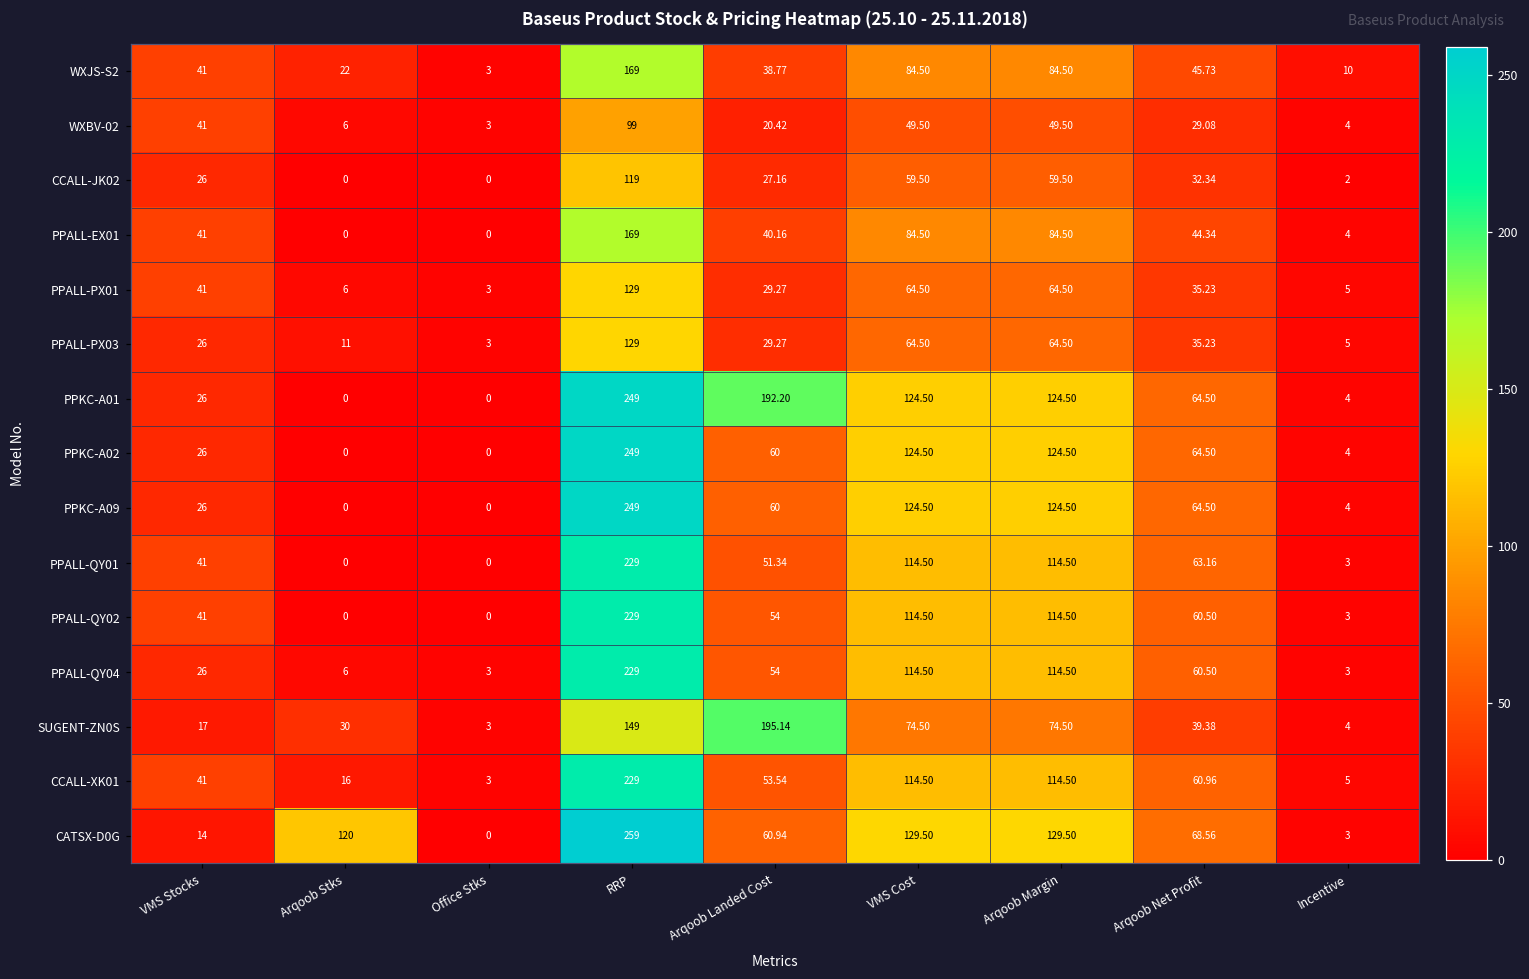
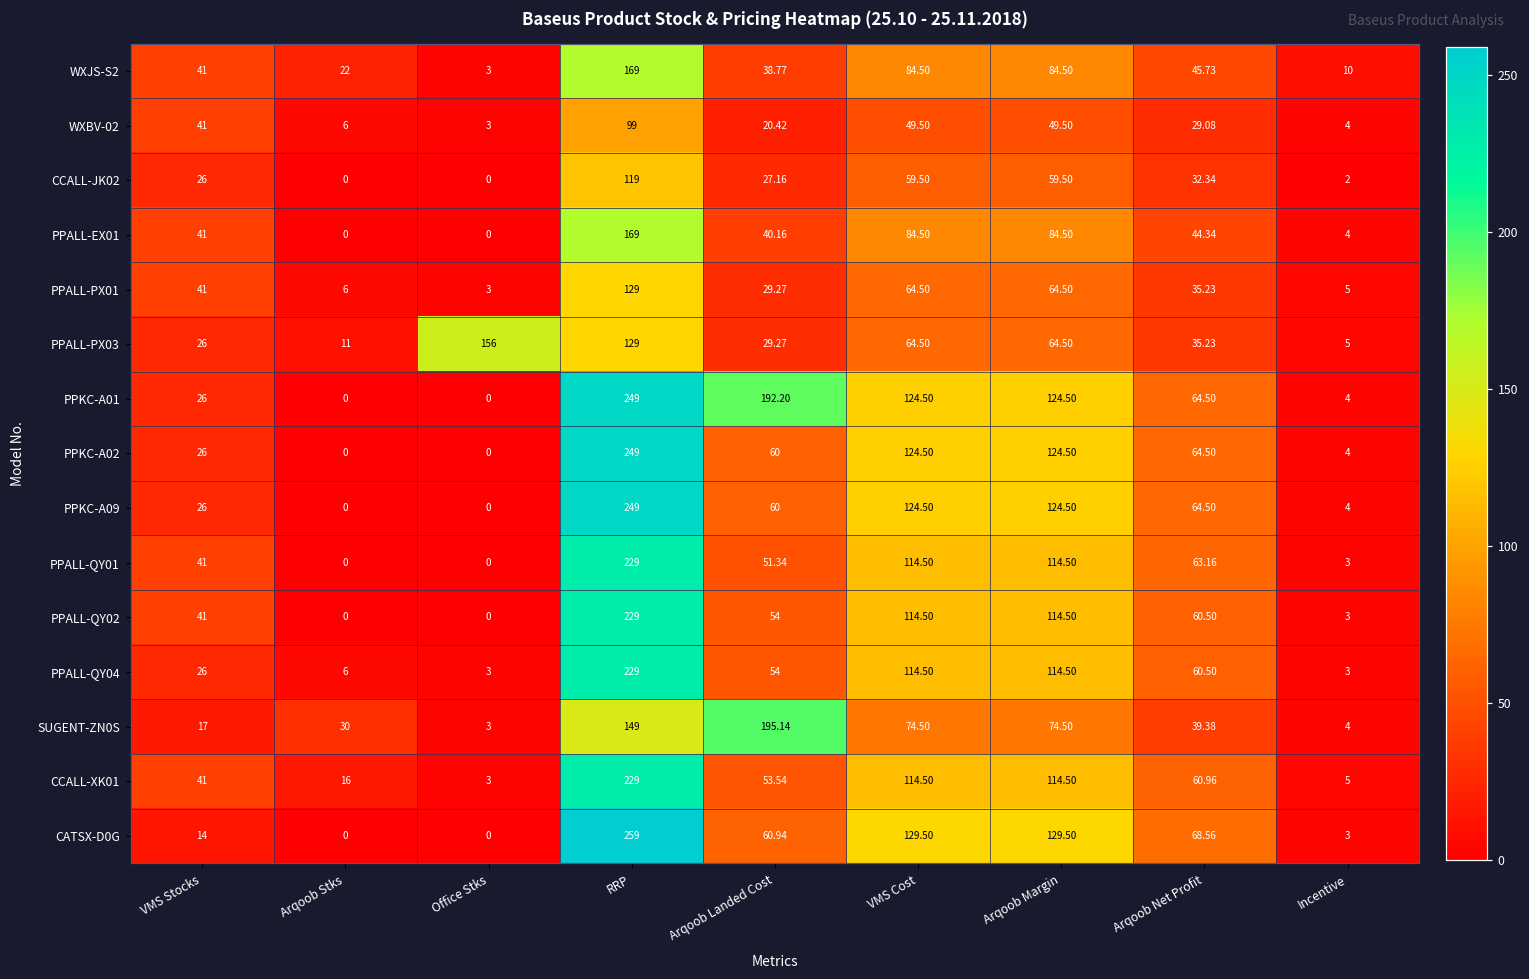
  {
    "WXJS-S2": {
      "VMS Stocks": 41,
      "Arqoob Stks": 22,
      "Office Stks": 3,
      "RRP": 169,
      "Arqoob Landed Cost": 38.77,
      "VMS Cost": 84.50,
      "Arqoob Margin": 84.50,
      "Arqoob Net Profit": 45.73,
      "Incentive": 10
    },
    "WXBV-02": {
      "VMS Stocks": 41,
      "Arqoob Stks": 6,
      "Office Stks": 3,
      "RRP": 99,
      "Arqoob Landed Cost": 20.42,
      "VMS Cost": 49.50,
      "Arqoob Margin": 49.50,
      "Arqoob Net Profit": 29.08,
      "Incentive": 4
    },
    "CCALL-JK02": {
      "VMS Stocks": 26,
      "Arqoob Stks": 0,
      "Office Stks": 0,
      "RRP": 119,
      "Arqoob Landed Cost": 27.16,
      "VMS Cost": 59.50,
      "Arqoob Margin": 59.50,
      "Arqoob Net Profit": 32.34,
      "Incentive": 2
    },
    "PPALL-EX01": {
      "VMS Stocks": 41,
      "Arqoob Stks": 0,
      "Office Stks": 0,
      "RRP": 169,
      "Arqoob Landed Cost": 40.16,
      "VMS Cost": 84.50,
      "Arqoob Margin": 84.50,
      "Arqoob Net Profit": 44.34,
      "Incentive": 4
    },
    "PPALL-PX01": {
      "VMS Stocks": 41,
      "Arqoob Stks": 6,
      "Office Stks": 3,
      "RRP": 129,
      "Arqoob Landed Cost": 29.27,
      "VMS Cost": 64.50,
      "Arqoob Margin": 64.50,
      "Arqoob Net Profit": 35.23,
      "Incentive": 5
    },
    "PPALL-PX03": {
      "VMS Stocks": 26,
      "Arqoob Stks": 11,
-     "Office Stks": 3,
+     "Office Stks": 156,
      "RRP": 129,
      "Arqoob Landed Cost": 29.27,
      "VMS Cost": 64.50,
      "Arqoob Margin": 64.50,
      "Arqoob Net Profit": 35.23,
      "Incentive": 5
    },
    "PPKC-A01": {
      "VMS Stocks": 26,
      "Arqoob Stks": 0,
      "Office Stks": 0,
      "RRP": 249,
      "Arqoob Landed Cost": 192.20,
      "VMS Cost": 124.50,
      "Arqoob Margin": 124.50,
      "Arqoob Net Profit": 64.50,
      "Incentive": 4
    },
    "PPKC-A02": {
      "VMS Stocks": 26,
      "Arqoob Stks": 0,
      "Office Stks": 0,
      "RRP": 249,
      "Arqoob Landed Cost": 60,
      "VMS Cost": 124.50,
      "Arqoob Margin": 124.50,
      "Arqoob Net Profit": 64.50,
      "Incentive": 4
    },
    "PPKC-A09": {
      "VMS Stocks": 26,
      "Arqoob Stks": 0,
      "Office Stks": 0,
      "RRP": 249,
      "Arqoob Landed Cost": 60,
      "VMS Cost": 124.50,
      "Arqoob Margin": 124.50,
      "Arqoob Net Profit": 64.50,
      "Incentive": 4
    },
    "PPALL-QY01": {
      "VMS Stocks": 41,
      "Arqoob Stks": 0,
      "Office Stks": 0,
      "RRP": 229,
      "Arqoob Landed Cost": 51.34,
      "VMS Cost": 114.50,
      "Arqoob Margin": 114.50,
      "Arqoob Net Profit": 63.16,
      "Incentive": 3
    },
    "PPALL-QY02": {
      "VMS Stocks": 41,
      "Arqoob Stks": 0,
      "Office Stks": 0,
      "RRP": 229,
      "Arqoob Landed Cost": 54,
      "VMS Cost": 114.50,
      "Arqoob Margin": 114.50,
      "Arqoob Net Profit": 60.50,
      "Incentive": 3
    },
    "PPALL-QY04": {
      "VMS Stocks": 26,
      "Arqoob Stks": 6,
      "Office Stks": 3,
      "RRP": 229,
      "Arqoob Landed Cost": 54,
      "VMS Cost": 114.50,
      "Arqoob Margin": 114.50,
      "Arqoob Net Profit": 60.50,
      "Incentive": 3
    },
    "SUGENT-ZN0S": {
      "VMS Stocks": 17,
      "Arqoob Stks": 30,
      "Office Stks": 3,
      "RRP": 149,
      "Arqoob Landed Cost": 195.14,
      "VMS Cost": 74.50,
      "Arqoob Margin": 74.50,
      "Arqoob Net Profit": 39.38,
      "Incentive": 4
    },
    "CCALL-XK01": {
      "VMS Stocks": 41,
      "Arqoob Stks": 16,
      "Office Stks": 3,
      "RRP": 229,
      "Arqoob Landed Cost": 53.54,
      "VMS Cost": 114.50,
      "Arqoob Margin": 114.50,
      "Arqoob Net Profit": 60.96,
      "Incentive": 5
    },
    "CATSX-D0G": {
      "VMS Stocks": 14,
-     "Arqoob Stks": 120,
+     "Arqoob Stks": 0,
      "Office Stks": 0,
      "RRP": 259,
      "Arqoob Landed Cost": 60.94,
      "VMS Cost": 129.50,
      "Arqoob Margin": 129.50,
      "Arqoob Net Profit": 68.56,
      "Incentive": 3
    }
  }
